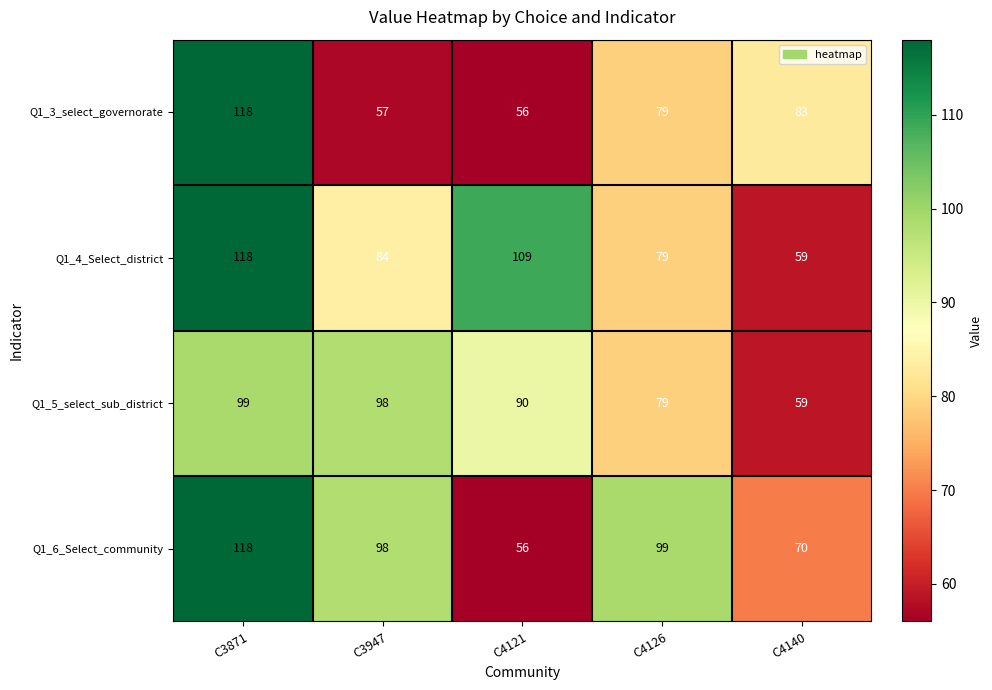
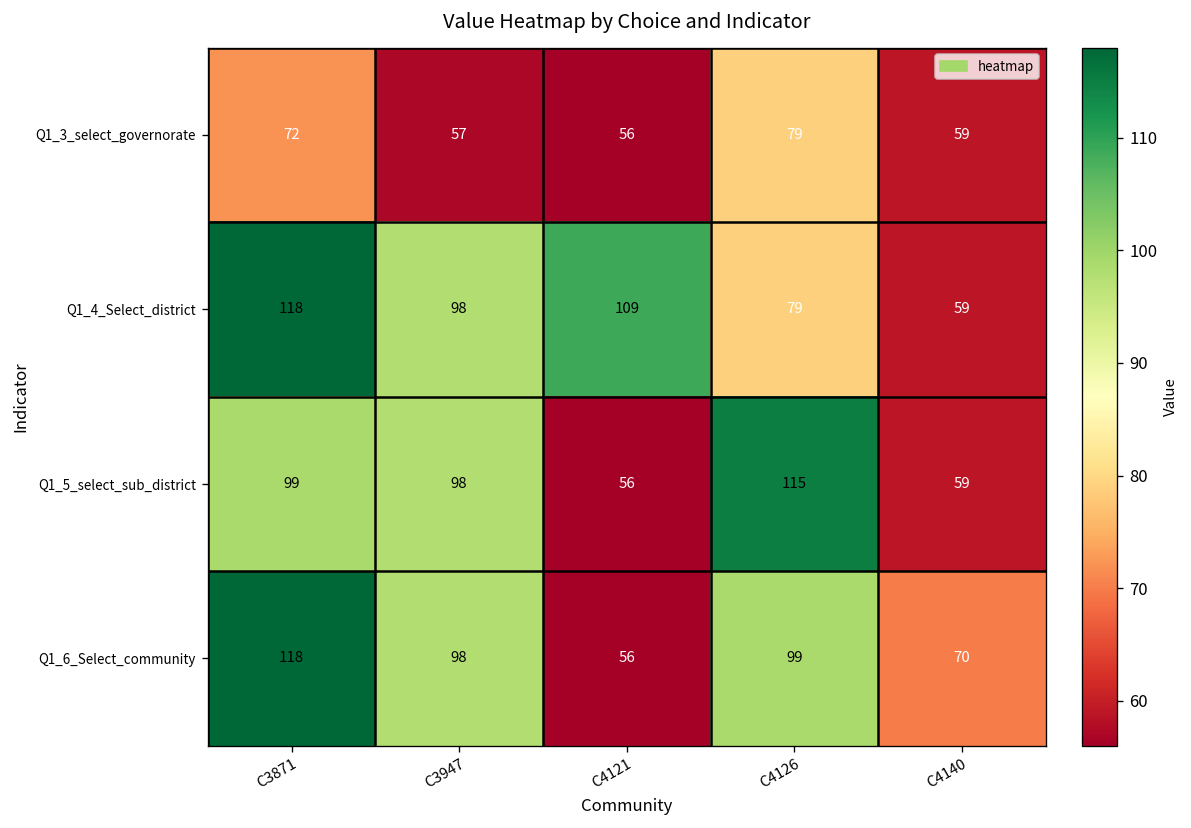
  {
    "Q1_3_select_governorate": {
-     "C3871": 118,
+     "C3871": 72,
      "C3947": 57,
      "C4121": 56,
      "C4126": 79,
-     "C4140": 83
+     "C4140": 59
    },
    "Q1_4_Select_district": {
      "C3871": 118,
-     "C3947": 84,
+     "C3947": 98,
      "C4121": 109,
      "C4126": 79,
      "C4140": 59
    },
    "Q1_5_select_sub_district": {
      "C3871": 99,
      "C3947": 98,
-     "C4121": 90,
-     "C4126": 79,
+     "C4121": 56,
+     "C4126": 115,
      "C4140": 59
    },
    "Q1_6_Select_community": {
      "C3871": 118,
      "C3947": 98,
      "C4121": 56,
      "C4126": 99,
      "C4140": 70
    }
  }
